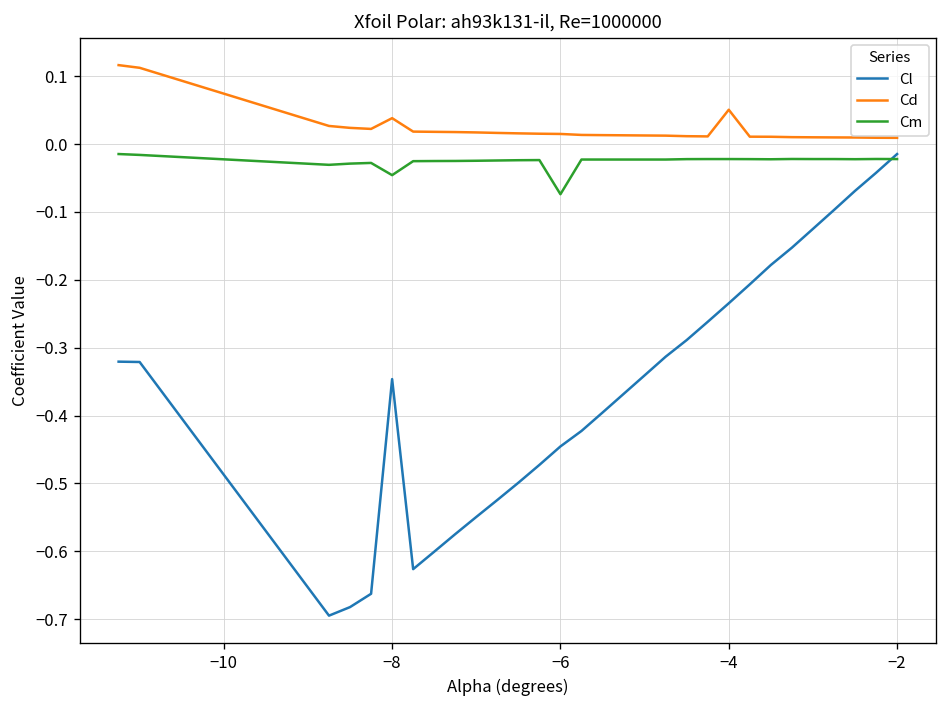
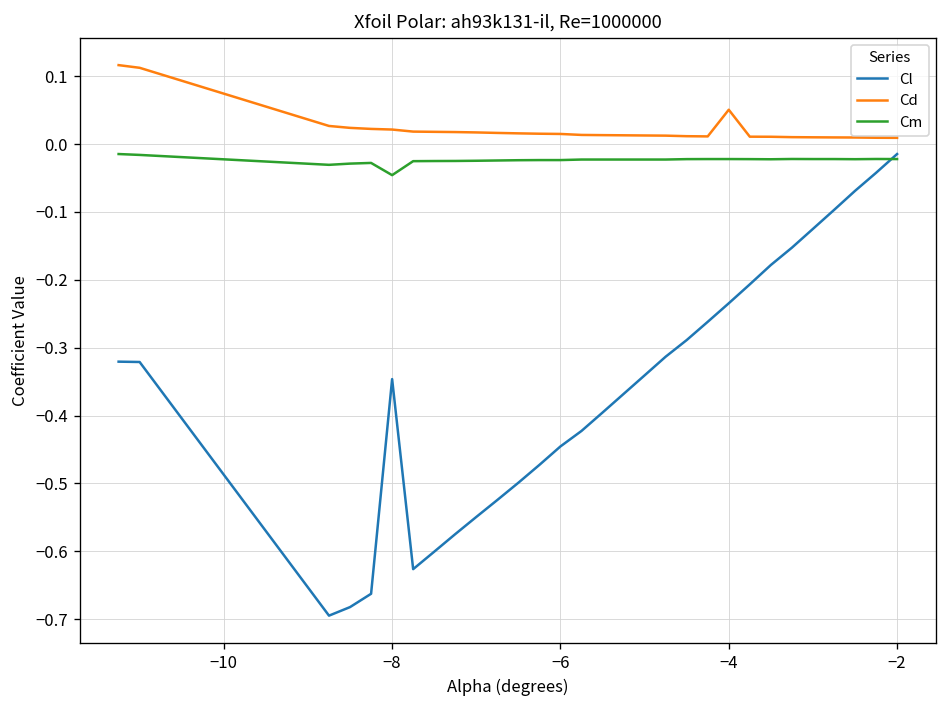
  {
    "Cl": {
      "−8": -0.35,
      "−6": -0.45,
      "−4": -0.23,
      "−2": -0.01
    },
    "Cd": {
-     "−8": 0.04,
+     "−8": 0.02,
      "−6": 0.01,
      "−4": 0.05
    },
    "Cm": {
      "−8": -0.05,
-     "−6": -0.07,
+     "−6": -0.02,
      "−4": -0.02,
      "−2": -0.02
    }
  }
